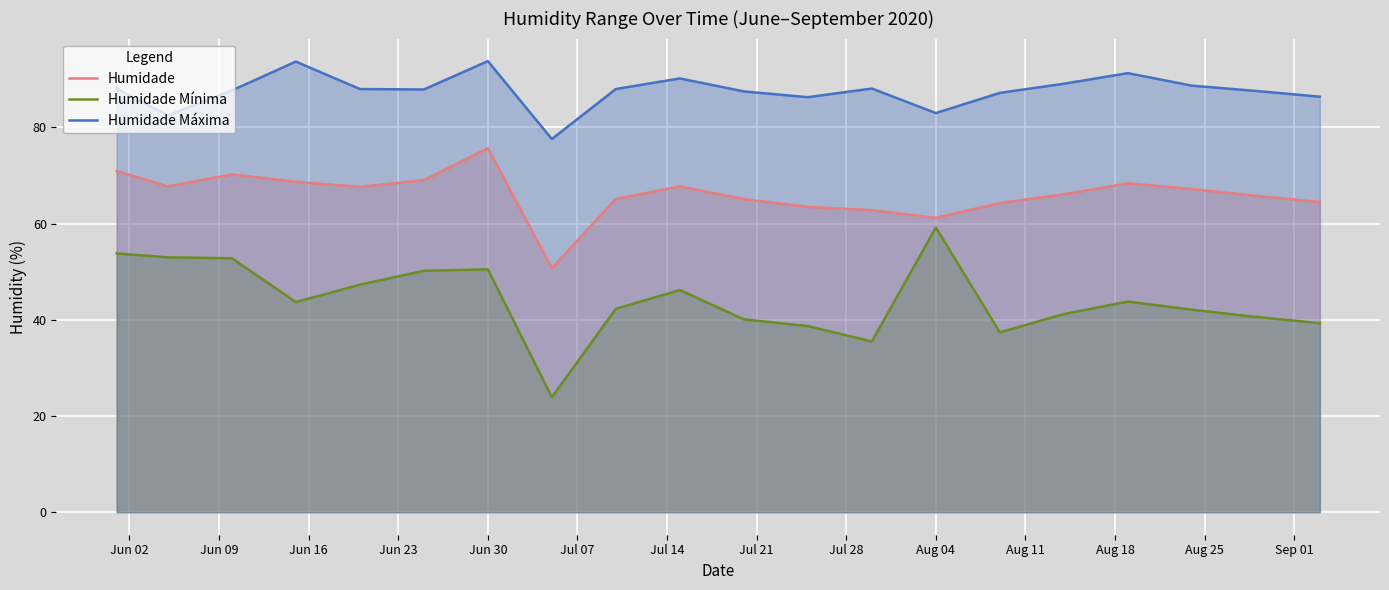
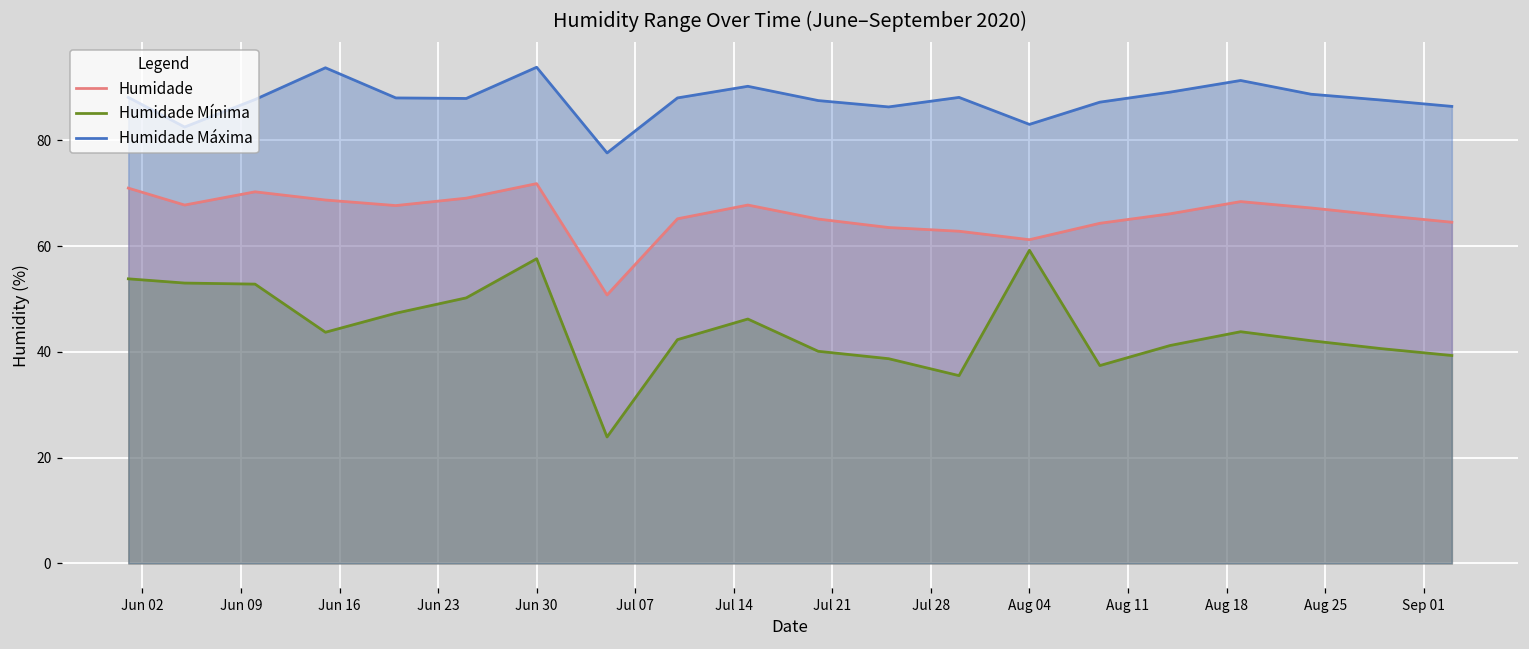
  {
    "Humidade": {
-     "Jun 30": 76,
+     "Jun 30": 72,
      "Aug 04": 61
    },
    "Humidade Mínima": {
-     "Jun 30": 51,
+     "Jun 30": 58,
      "Aug 04": 59
    },
    "Humidade Máxima": {
      "Jun 30": 94,
      "Aug 04": 83
    }
  }
